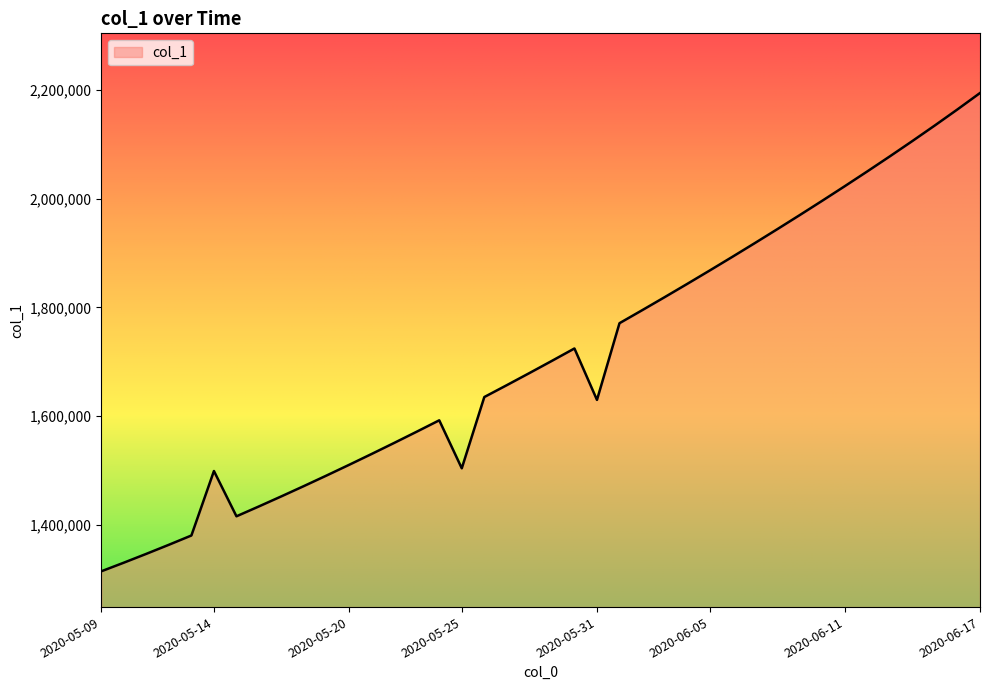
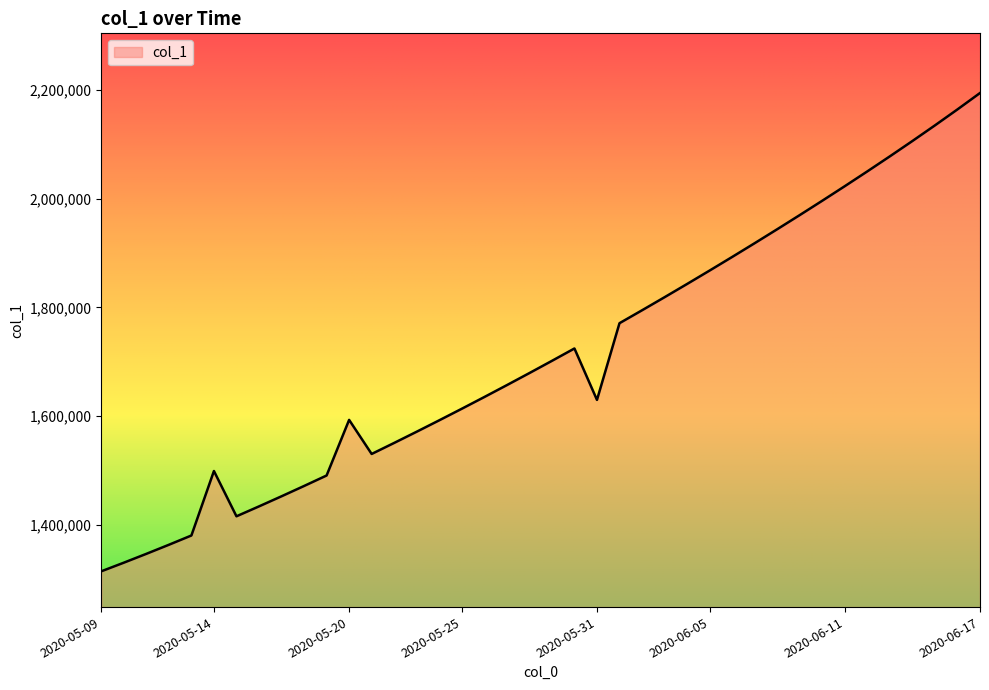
  {
    "2020-05-09": "1,320,000",
    "2020-05-14": "1,500,000",
-   "2020-05-20": "1,510,000",
-   "2020-05-25": "1,500,000",
+   "2020-05-20": "1,590,000",
+   "2020-05-25": "1,610,000",
    "2020-05-31": "1,630,000",
    "2020-06-05": "1,870,000",
    "2020-06-11": "2,020,000",
    "2020-06-17": "2,190,000"
  }
